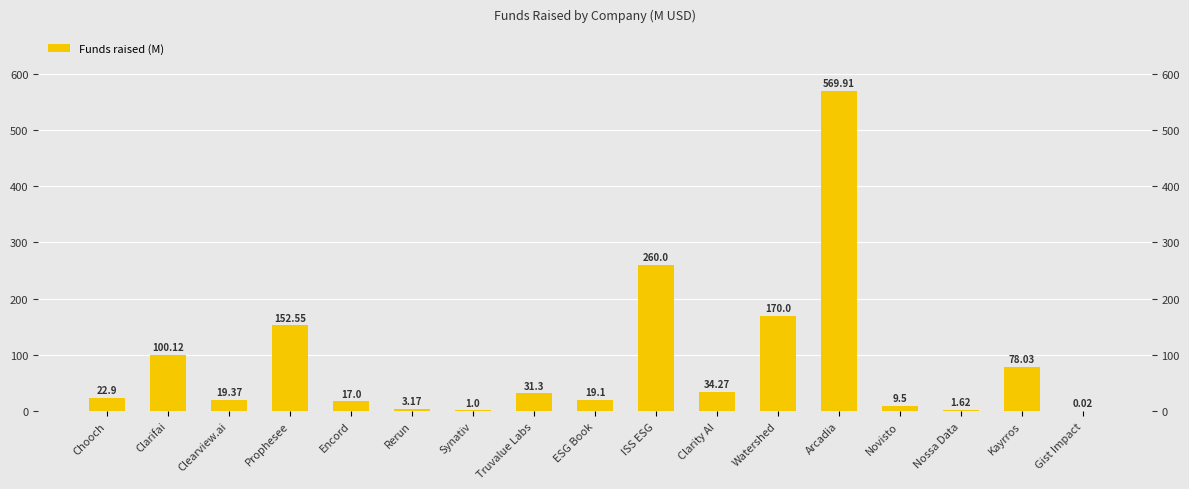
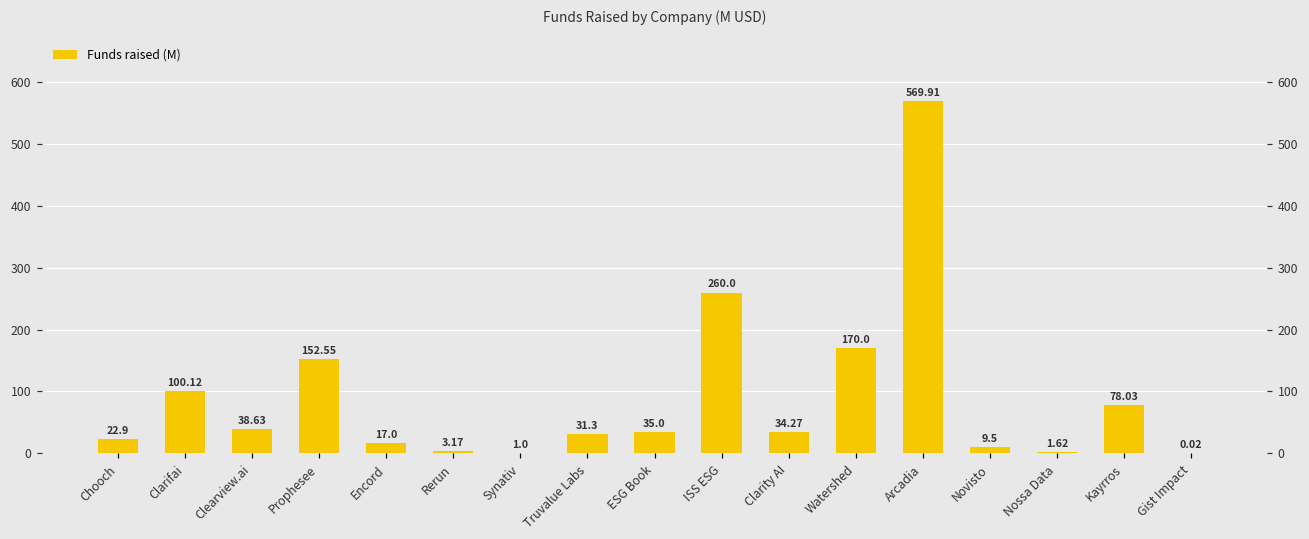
  {
    "Chooch": 22.9,
    "Clarifai": 100.12,
-   "Clearview.ai": 19.37,
+   "Clearview.ai": 38.63,
    "Prophesee": 152.55,
    "Encord": 17.0,
    "Rerun": 3.17,
    "Synativ": 1.0,
    "Truvalue Labs": 31.3,
-   "ESG Book": 19.1,
+   "ESG Book": 35.0,
    "ISS ESG": 260.0,
    "Clarity AI": 34.27,
    "Watershed": 170.0,
    "Arcadia": 569.91,
    "Novisto": 9.5,
    "Nossa Data": 1.62,
    "Kayrros": 78.03,
    "Gist Impact": 0.02
  }
